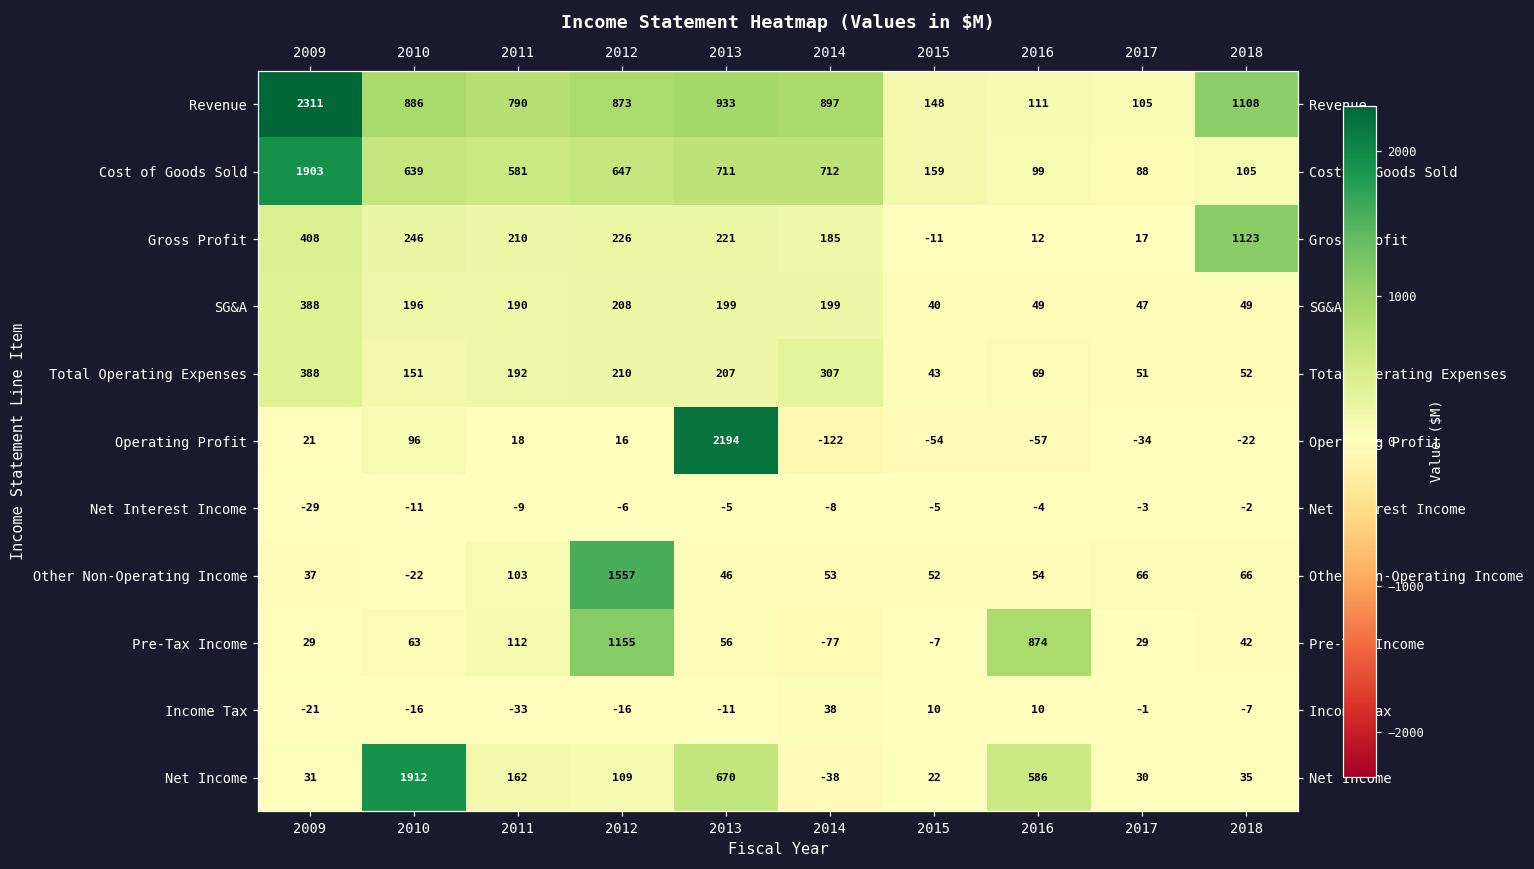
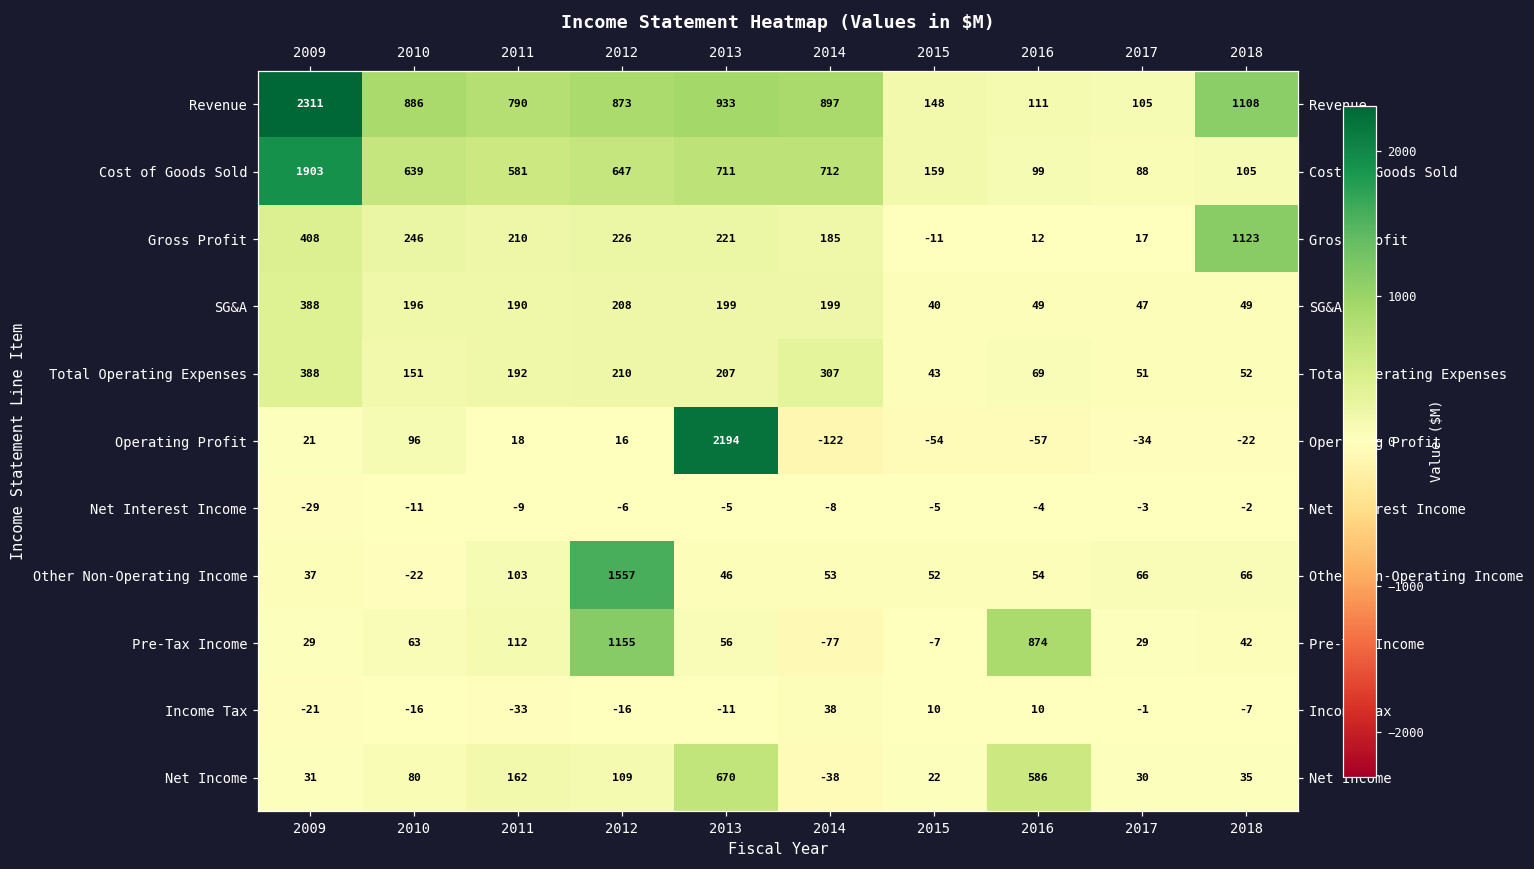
  {
    "Revenue": {
      "2009": 2311,
      "2010": 886,
      "2011": 790,
      "2012": 873,
      "2013": 933,
      "2014": 897,
      "2015": 148,
      "2016": 111,
      "2017": 105,
      "2018": 1108
    },
    "Cost of Goods Sold": {
      "2009": 1903,
      "2010": 639,
      "2011": 581,
      "2012": 647,
      "2013": 711,
      "2014": 712,
      "2015": 159,
      "2016": 99,
      "2017": 88,
      "2018": 105
    },
    "Gross Profit": {
      "2009": 408,
      "2010": 246,
      "2011": 210,
      "2012": 226,
      "2013": 221,
      "2014": 185,
      "2015": -11,
      "2016": 12,
      "2017": 17,
      "2018": 1123
    },
    "SG&A": {
      "2009": 388,
      "2010": 196,
      "2011": 190,
      "2012": 208,
      "2013": 199,
      "2014": 199,
      "2015": 40,
      "2016": 49,
      "2017": 47,
      "2018": 49
    },
    "Total Operating Expenses": {
      "2009": 388,
      "2010": 151,
      "2011": 192,
      "2012": 210,
      "2013": 207,
      "2014": 307,
      "2015": 43,
      "2016": 69,
      "2017": 51,
      "2018": 52
    },
    "Operating Profit": {
      "2009": 21,
      "2010": 96,
      "2011": 18,
      "2012": 16,
      "2013": 2194,
      "2014": -122,
      "2015": -54,
      "2016": -57,
      "2017": -34,
      "2018": -22
    },
    "Net Interest Income": {
      "2009": -29,
      "2010": -11,
      "2011": -9,
      "2012": -6,
      "2013": -5,
      "2014": -8,
      "2015": -5,
      "2016": -4,
      "2017": -3,
      "2018": -2
    },
    "Other Non-Operating Income": {
      "2009": 37,
      "2010": -22,
      "2011": 103,
      "2012": 1557,
      "2013": 46,
      "2014": 53,
      "2015": 52,
      "2016": 54,
      "2017": 66,
      "2018": 66
    },
    "Pre-Tax Income": {
      "2009": 29,
      "2010": 63,
      "2011": 112,
      "2012": 1155,
      "2013": 56,
      "2014": -77,
      "2015": -7,
      "2016": 874,
      "2017": 29,
      "2018": 42
    },
    "Income Tax": {
      "2009": -21,
      "2010": -16,
      "2011": -33,
      "2012": -16,
      "2013": -11,
      "2014": 38,
      "2015": 10,
      "2016": 10,
      "2017": -1,
      "2018": -7
    },
    "Net Income": {
      "2009": 31,
-     "2010": 1912,
+     "2010": 80,
      "2011": 162,
      "2012": 109,
      "2013": 670,
      "2014": -38,
      "2015": 22,
      "2016": 586,
      "2017": 30,
      "2018": 35
    }
  }
